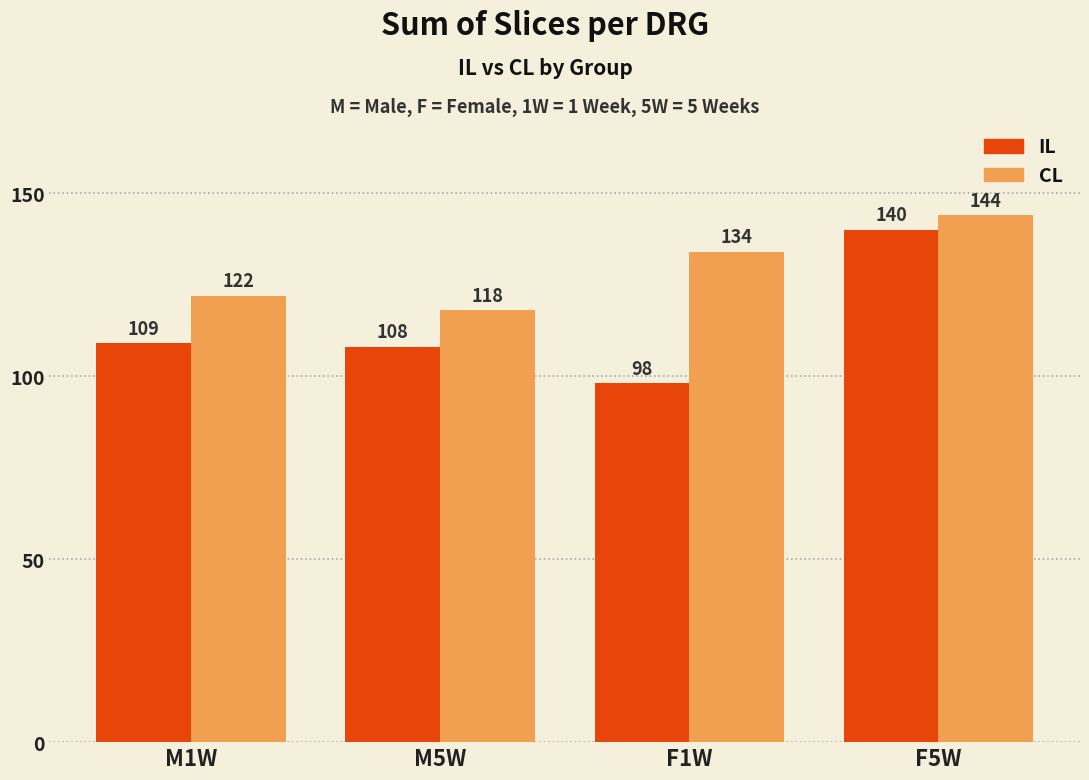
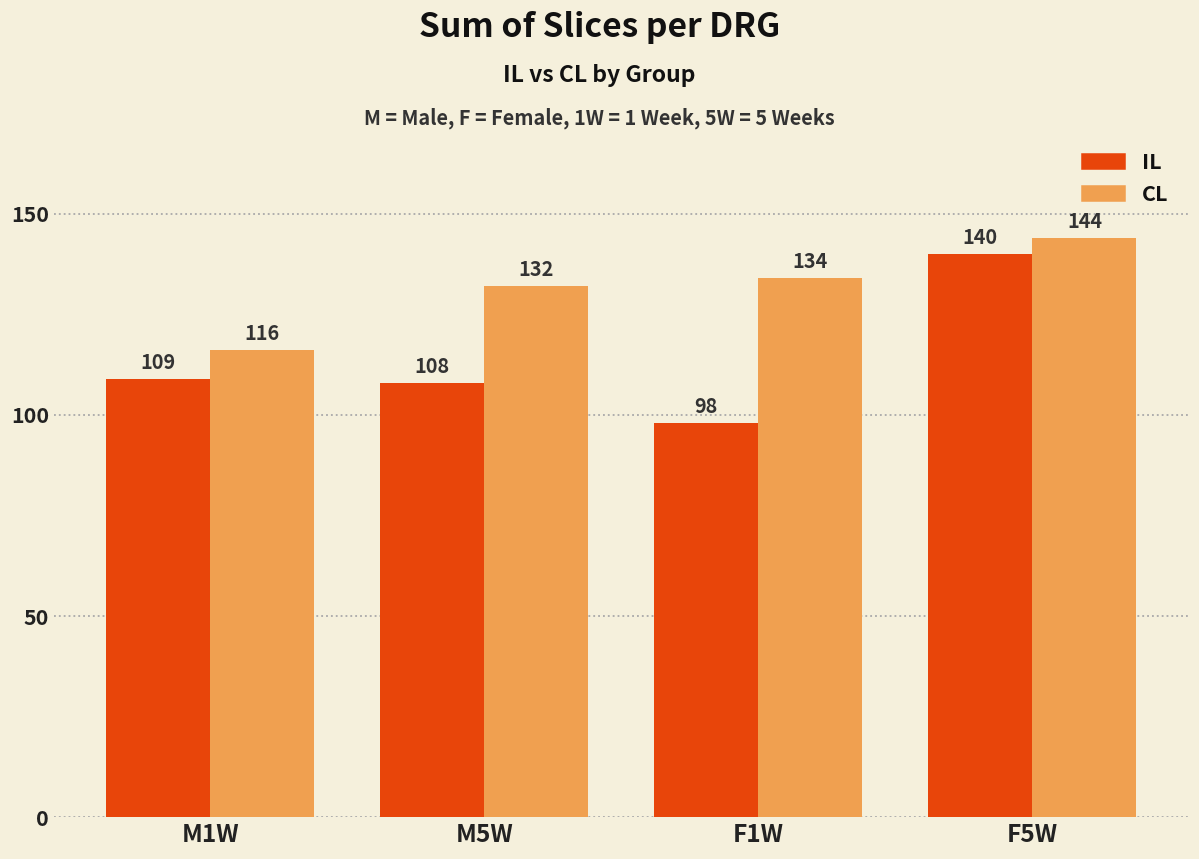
  {
    "IL": {
      "M1W": 109,
      "M5W": 108,
      "F1W": 98,
      "F5W": 140
    },
    "CL": {
-     "M1W": 122,
-     "M5W": 118,
+     "M1W": 116,
+     "M5W": 132,
      "F1W": 134,
      "F5W": 144
    }
  }
